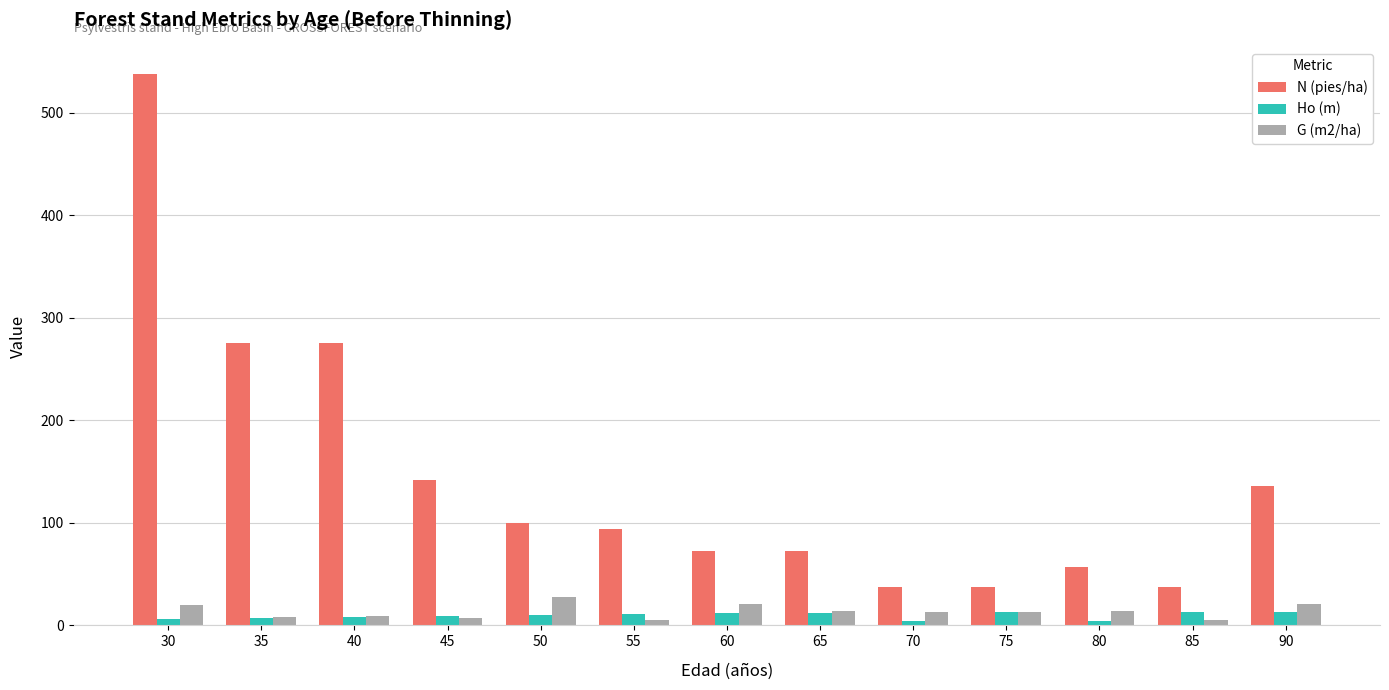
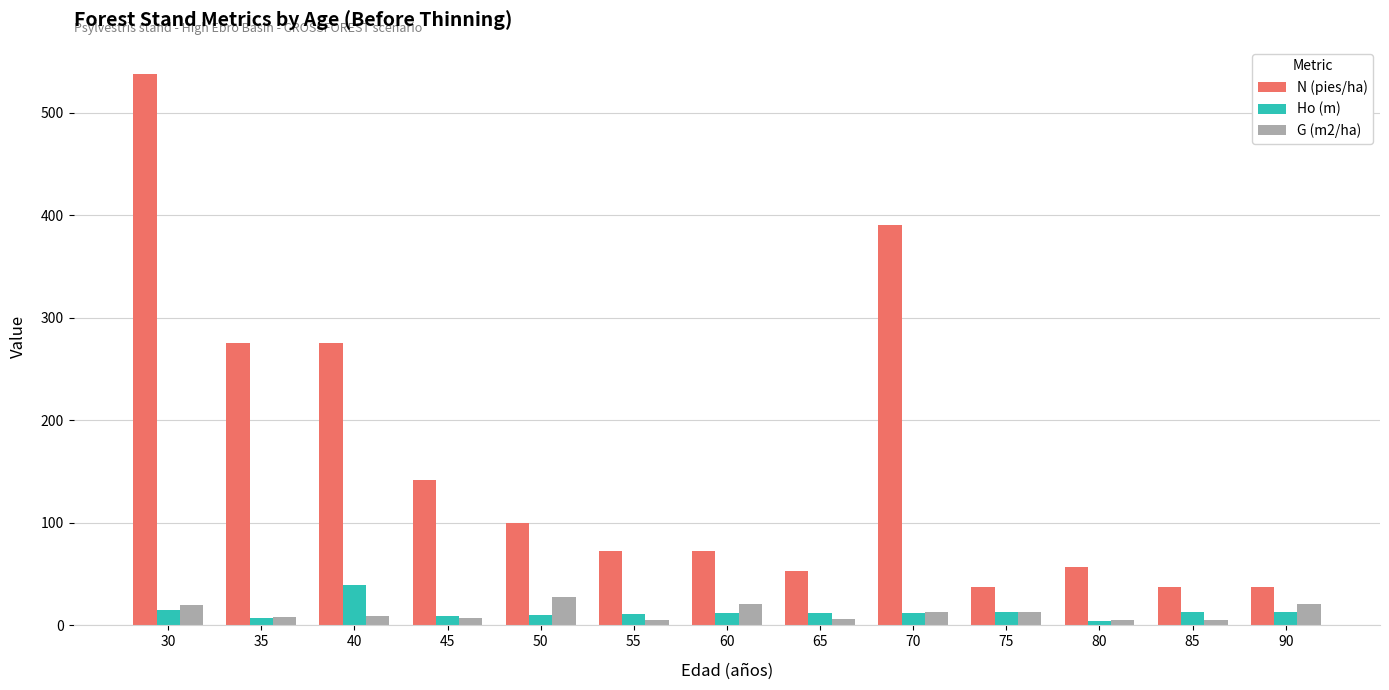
  {
    "N (pies/ha)": {
      "30": 538,
      "35": 276,
      "40": 276,
      "45": 141,
      "50": 100,
-     "55": 94,
+     "55": 73,
      "60": 73,
-     "65": 73,
-     "70": 37,
+     "65": 53,
+     "70": 391,
      "75": 37,
      "80": 57,
      "85": 37,
-     "90": 136
+     "90": 37
    },
    "Ho (m)": {
-     "30": 6,
+     "30": 15,
      "35": 7,
-     "40": 9,
+     "40": 39,
      "45": 10,
      "50": 10,
      "55": 11,
      "60": 12,
      "65": 12,
-     "70": 4,
+     "70": 12,
      "75": 13,
      "80": 4,
      "85": 13,
      "90": 13
    },
    "G (m2/ha)": {
      "30": 20,
      "35": 8,
      "40": 9,
      "45": 7,
      "50": 28,
      "55": 6,
      "60": 21,
-     "65": 14,
+     "65": 6,
      "70": 13,
      "75": 14,
-     "80": 14,
+     "80": 5,
      "85": 5,
      "90": 21
    }
  }
